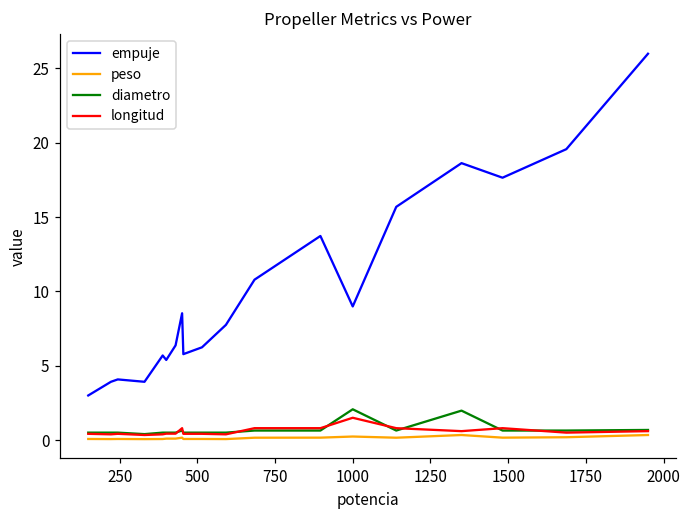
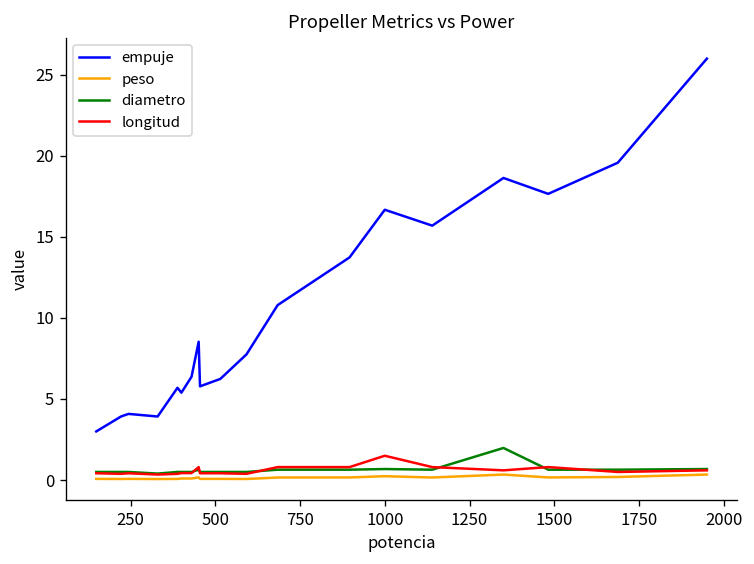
  {
    "empuje": {
-     "1000": 9.0
+     "1000": 16.7
    },
    "peso": {
      "1000": 0.2
    },
    "diametro": {
-     "1000": 2.1
+     "1000": 0.7
    },
    "longitud": {
      "1000": 1.5
    }
  }
